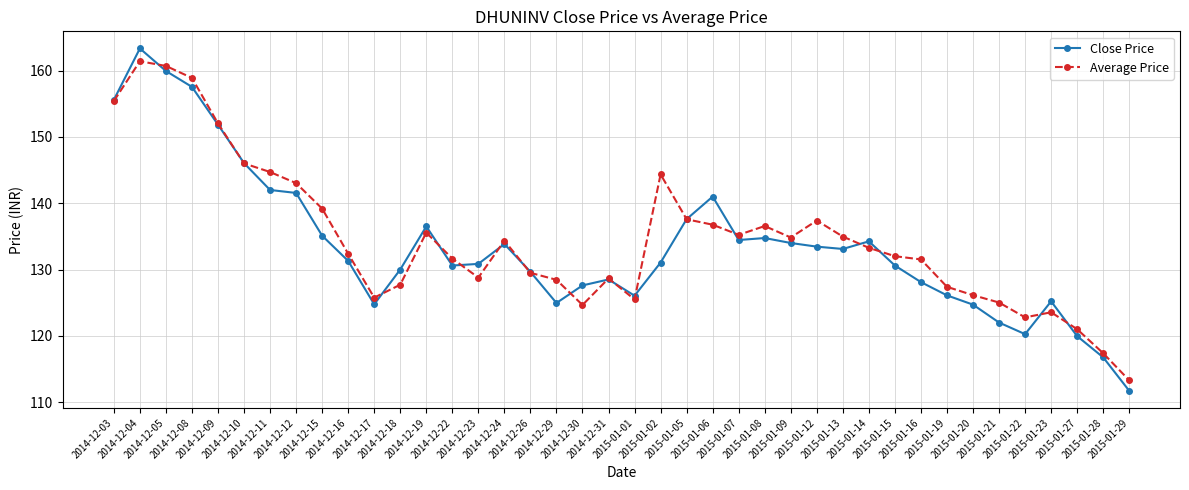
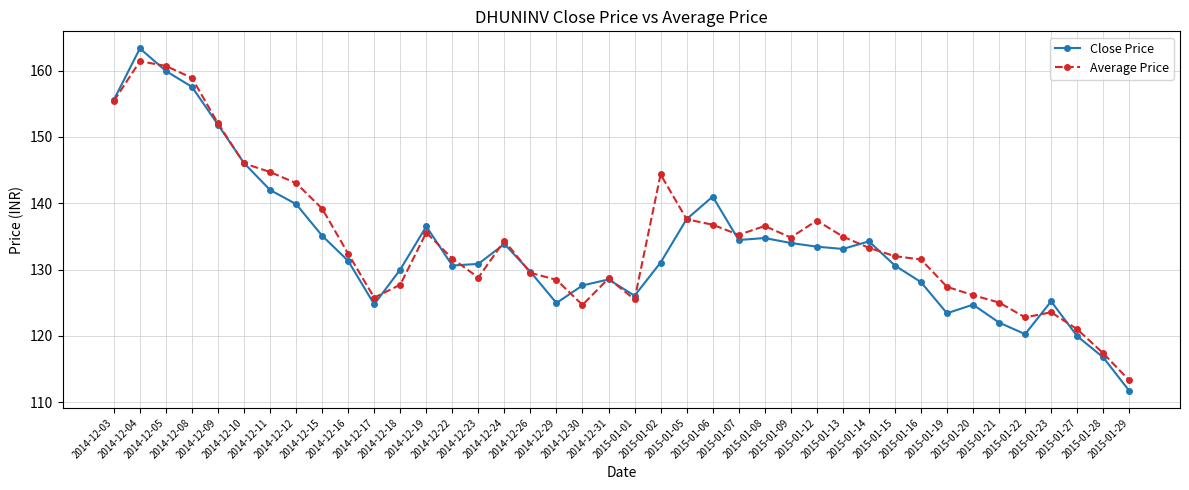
  {
    "Close Price": {
      "2014-12-04": 163,
      "2014-12-05": 160,
      "2014-12-08": 158,
      "2014-12-11": 142,
-     "2014-12-12": 142,
+     "2014-12-12": 140,
      "2014-12-15": 135,
      "2014-12-16": 131,
      "2014-12-17": 125,
      "2014-12-18": 130,
      "2014-12-19": 137,
      "2014-12-22": 131,
      "2014-12-23": 131,
      "2014-12-24": 134,
      "2014-12-29": 125,
      "2014-12-30": 128,
      "2015-01-01": 126,
      "2015-01-02": 131,
      "2015-01-06": 141,
      "2015-01-07": 134,
      "2015-01-08": 135,
      "2015-01-09": 134,
      "2015-01-12": 133,
      "2015-01-13": 133,
      "2015-01-14": 134,
      "2015-01-15": 131,
      "2015-01-16": 128,
-     "2015-01-19": 126,
+     "2015-01-19": 123,
      "2015-01-20": 125,
      "2015-01-21": 122,
      "2015-01-22": 120,
      "2015-01-23": 125,
      "2015-01-27": 120,
      "2015-01-28": 117,
      "2015-01-29": 112
    },
    "Average Price": {
      "2014-12-04": 161,
      "2014-12-05": 161,
      "2014-12-08": 159,
      "2014-12-11": 145,
      "2014-12-12": 143,
      "2014-12-15": 139,
      "2014-12-16": 132,
      "2014-12-17": 126,
      "2014-12-18": 128,
      "2014-12-19": 136,
      "2014-12-22": 132,
      "2014-12-23": 129,
      "2014-12-24": 134,
      "2014-12-29": 128,
      "2014-12-30": 125,
      "2015-01-01": 125,
      "2015-01-02": 144,
      "2015-01-06": 137,
      "2015-01-07": 135,
      "2015-01-08": 137,
      "2015-01-09": 135,
      "2015-01-12": 137,
      "2015-01-13": 135,
      "2015-01-14": 133,
      "2015-01-15": 132,
      "2015-01-16": 132,
      "2015-01-19": 127,
      "2015-01-20": 126,
      "2015-01-21": 125,
      "2015-01-22": 123,
      "2015-01-23": 124,
      "2015-01-27": 121,
      "2015-01-28": 117,
      "2015-01-29": 113
    }
  }
